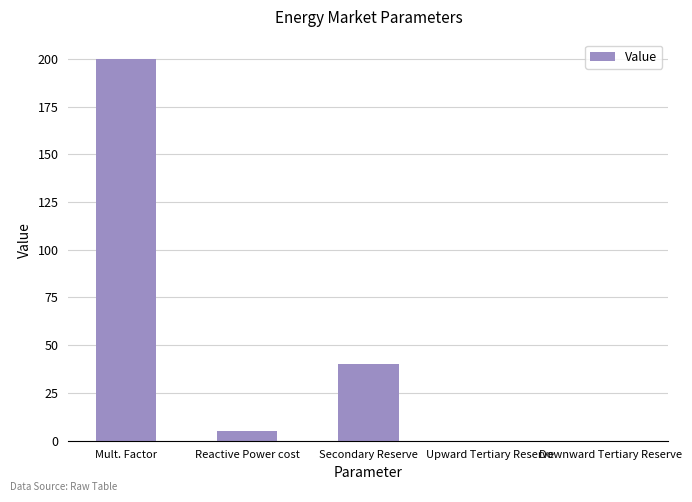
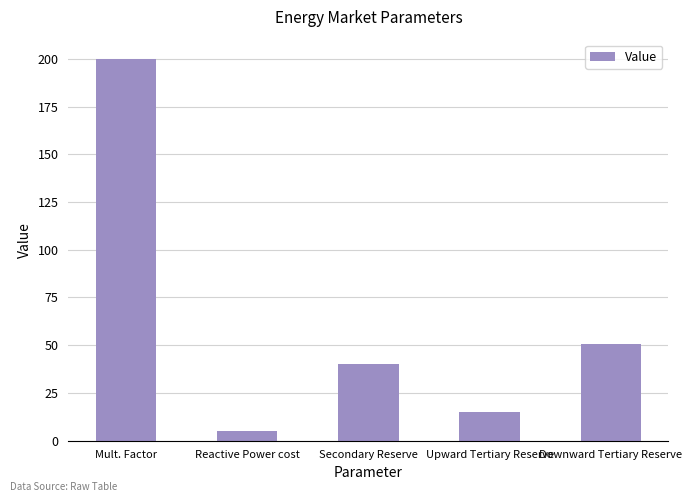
  {
    "Mult. Factor": 200,
    "Reactive Power cost": 5,
    "Secondary Reserve": 40,
-   "Upward Tertiary Reserve": 0,
-   "Downward Tertiary Reserve": 0
+   "Upward Tertiary Reserve": 15,
+   "Downward Tertiary Reserve": 51
  }
